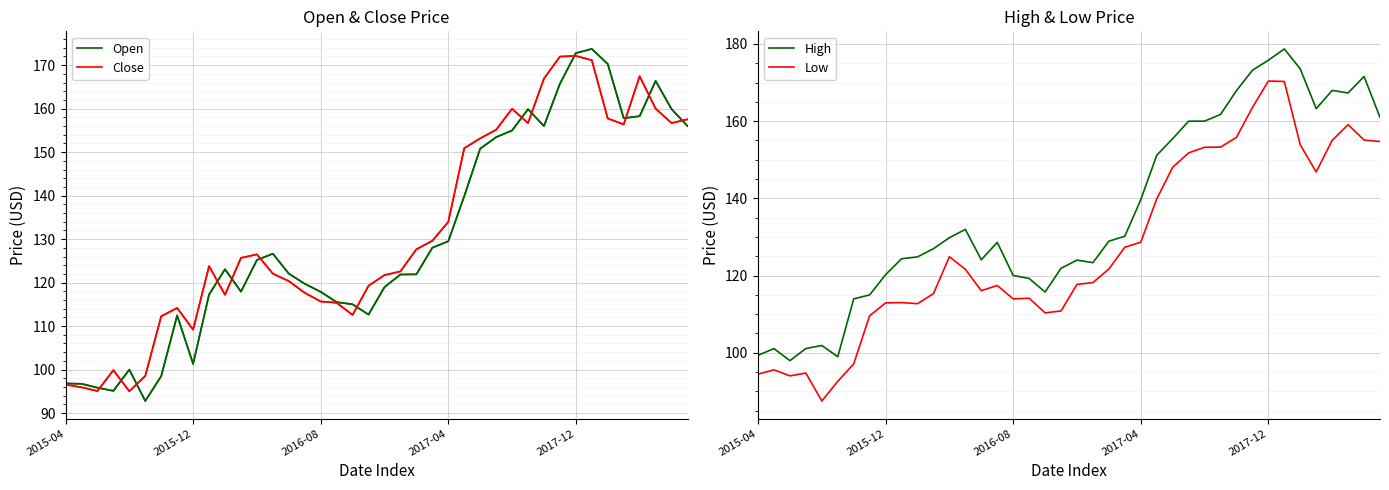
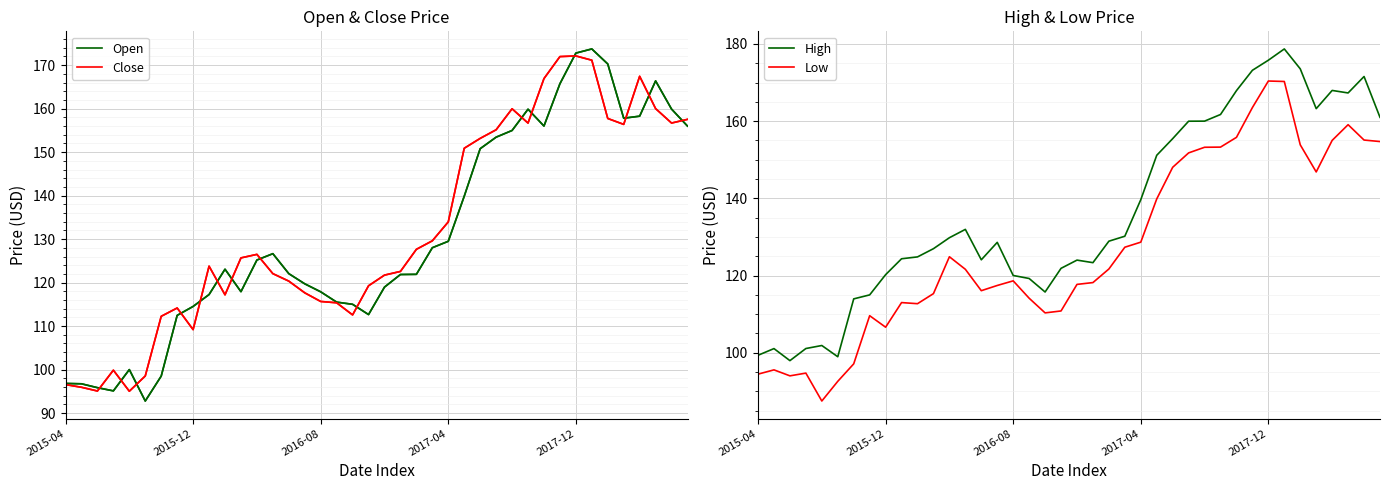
  {
    "Open & Close Price": {
      "Open": {
-       "2015-12": 101,
+       "2015-12": 115,
        "2016-08": 118,
        "2017-04": 130,
        "2017-12": 173
      },
      "Close": {
        "2015-12": 109,
        "2016-08": 116,
        "2017-04": 134,
        "2017-12": 172
      }
    },
    "High & Low Price": {
      "High": {
        "2015-04": 99,
        "2015-12": 120,
        "2016-08": 120,
        "2017-04": 140,
        "2017-12": 176
      },
      "Low": {
        "2015-04": 94,
-       "2015-12": 113,
-       "2016-08": 114,
+       "2015-12": 107,
+       "2016-08": 119,
        "2017-04": 129,
        "2017-12": 170
      }
    }
  }
